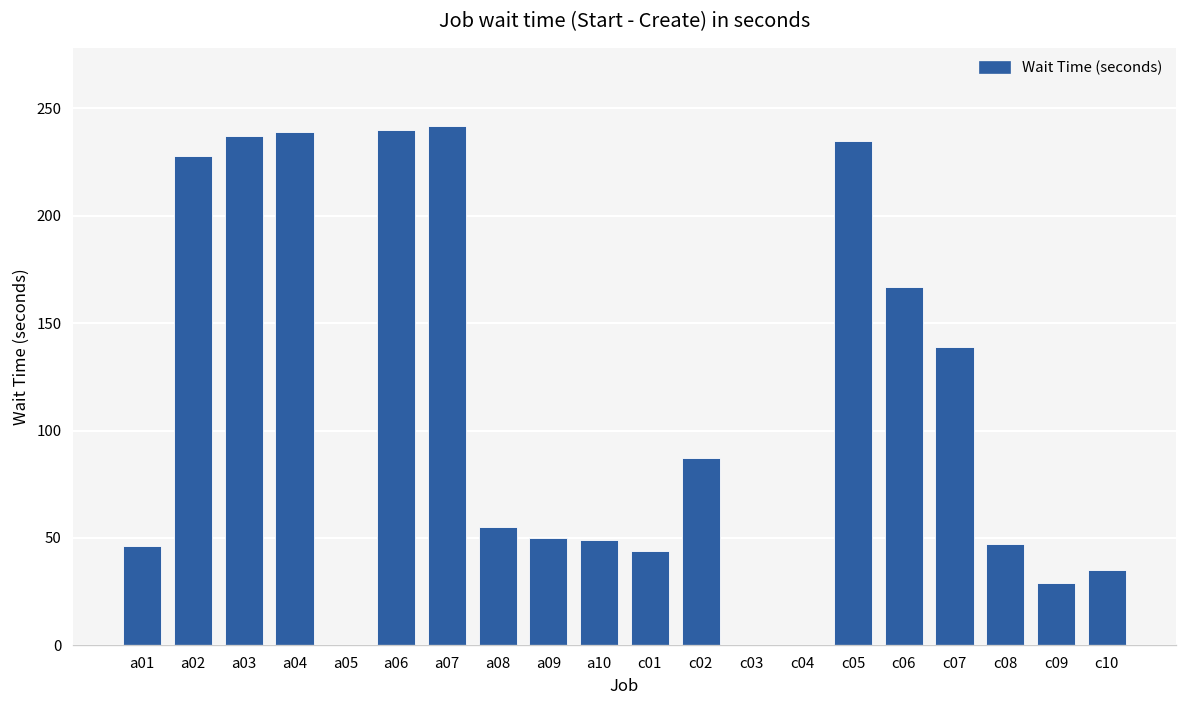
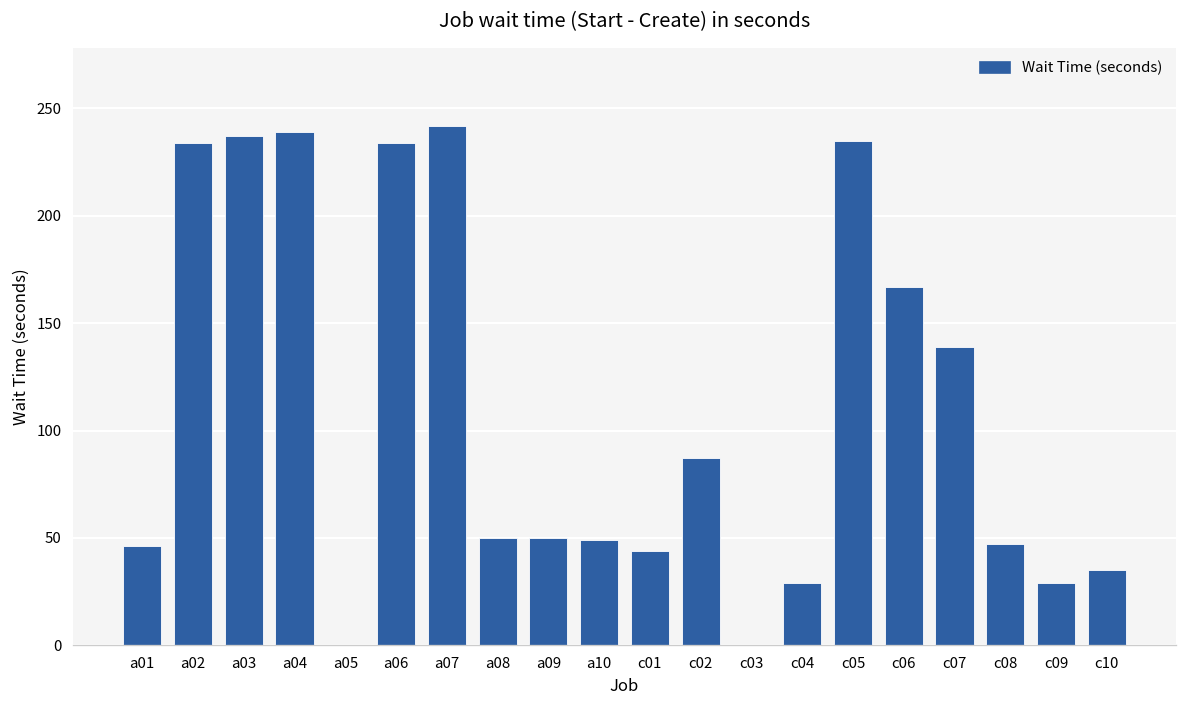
  {
    "a01": 46,
-   "a02": 228,
+   "a02": 234,
    "a03": 237,
    "a04": 239,
    "a05": 0,
-   "a06": 240,
+   "a06": 234,
    "a07": 242,
-   "a08": 55,
+   "a08": 50,
    "a09": 50,
    "a10": 49,
    "c01": 44,
    "c02": 87,
    "c03": 0,
-   "c04": 0,
+   "c04": 29,
    "c05": 235,
    "c06": 167,
    "c07": 139,
    "c08": 47,
    "c09": 29,
    "c10": 35
  }
